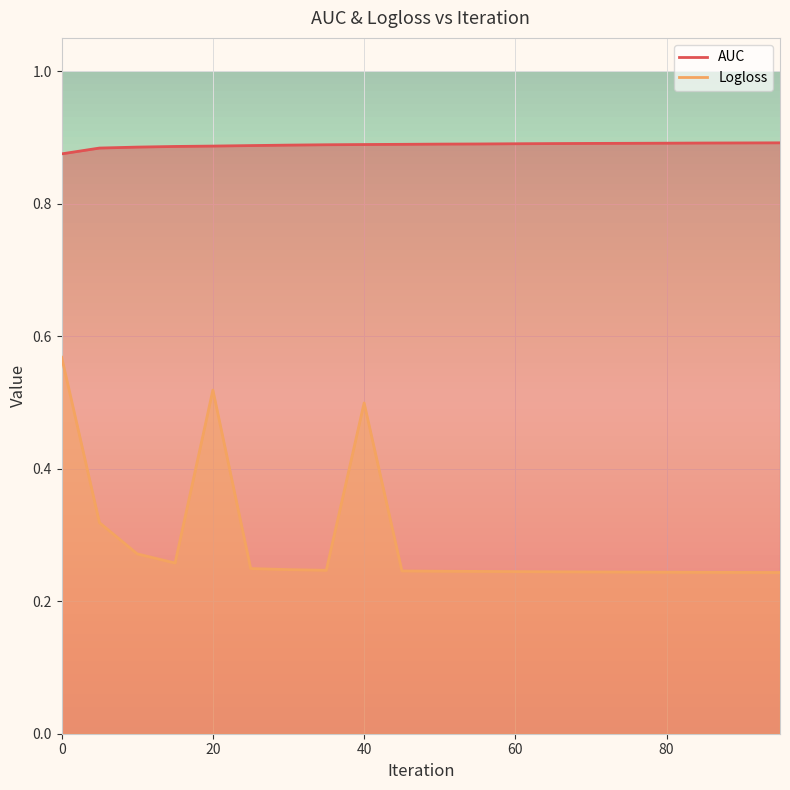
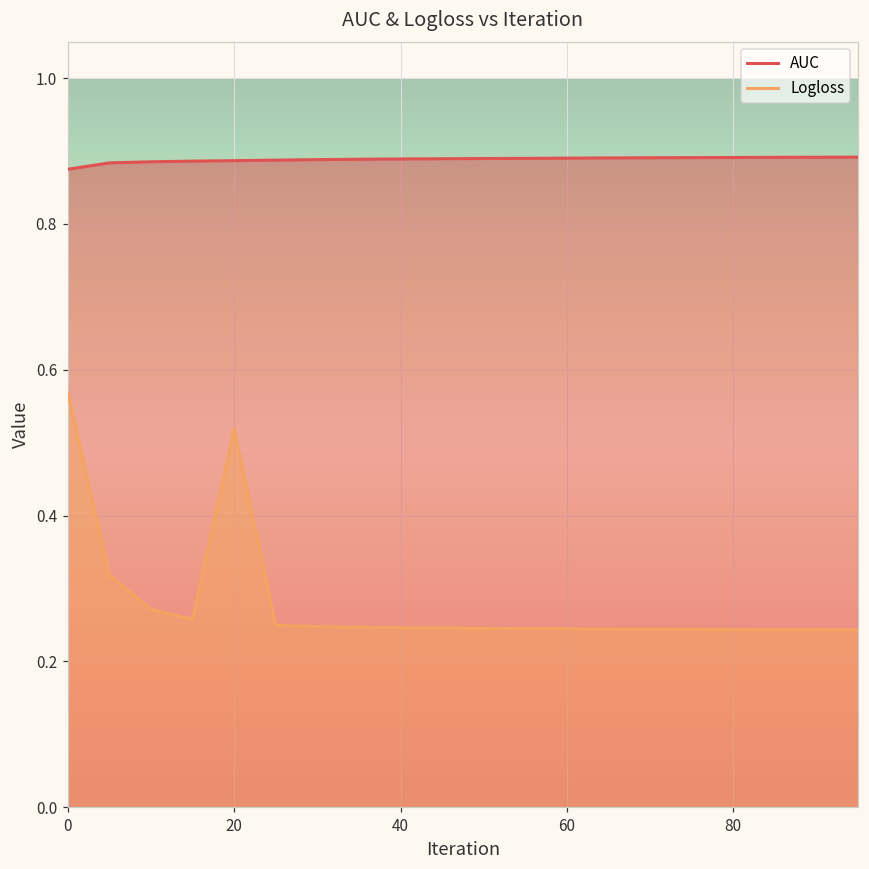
  {
    "AUC": {
      "0": 0.87,
      "20": 0.89,
      "40": 0.89,
      "60": 0.89,
      "80": 0.89
    },
    "Logloss": {
      "0": 0.57,
      "20": 0.52,
-     "40": 0.50,
+     "40": 0.25,
      "60": 0.24,
      "80": 0.24
    }
  }
